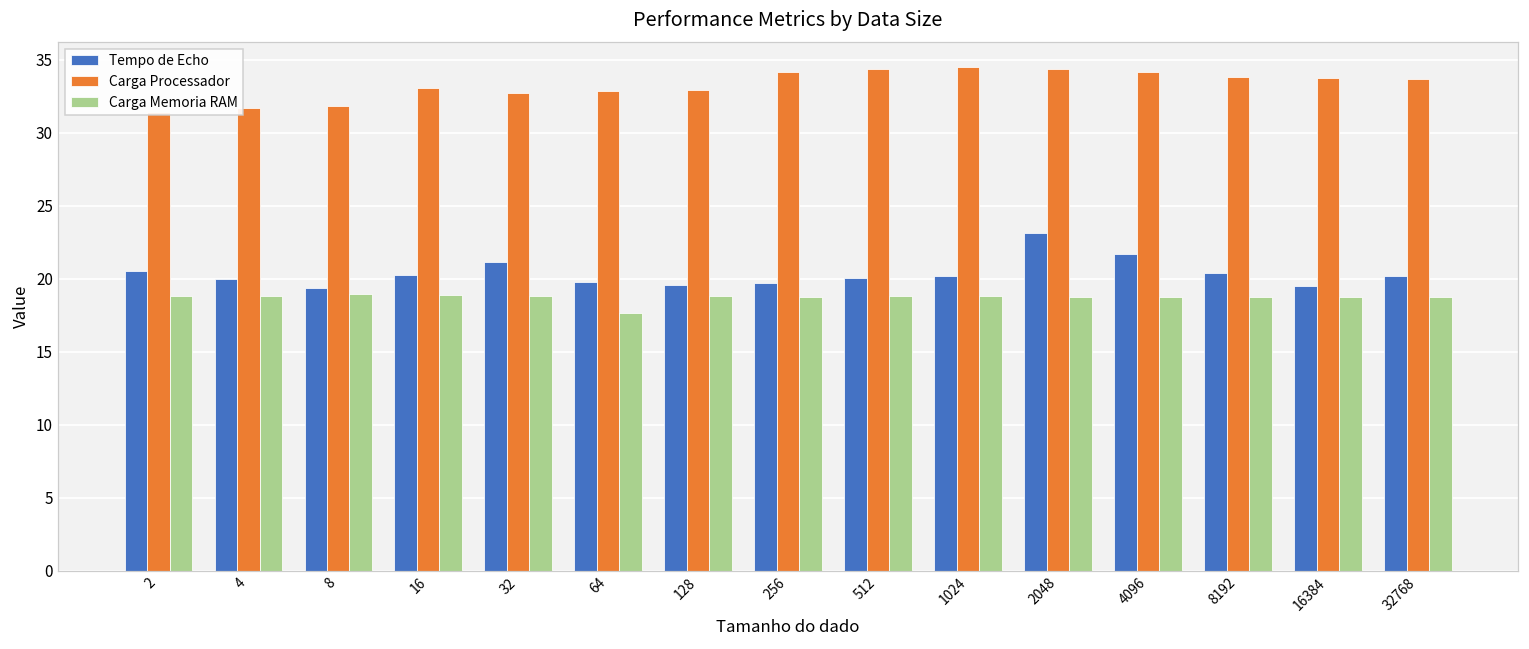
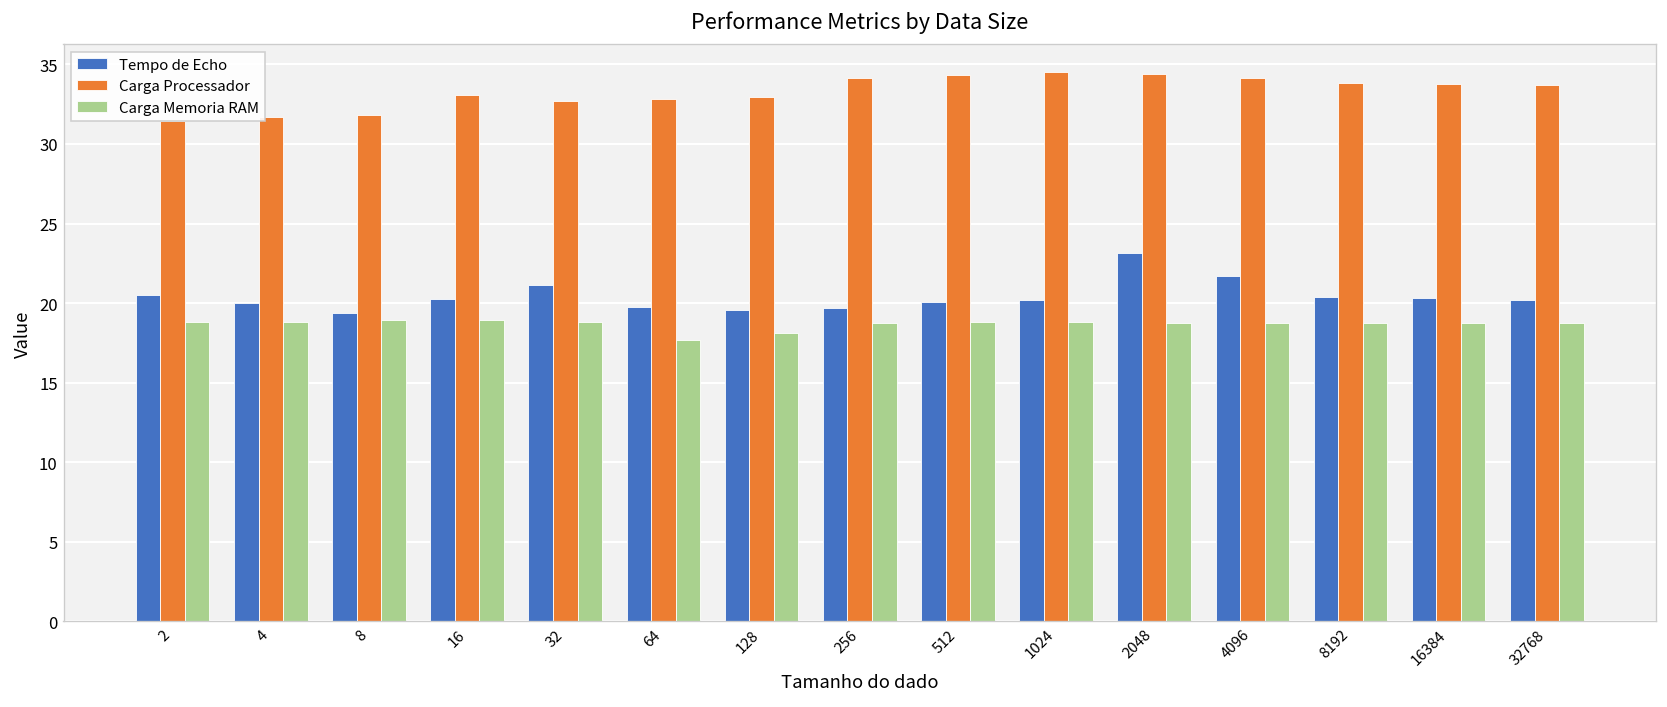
  {
    "Tempo de Echo": {
      "2": 20.5,
      "4": 20.0,
      "8": 19.4,
      "16": 20.2,
      "32": 21.2,
      "64": 19.8,
      "128": 19.5,
      "256": 19.7,
      "512": 20.1,
      "1024": 20.2,
      "2048": 23.1,
      "4096": 21.7,
      "8192": 20.4,
-     "16384": 19.5,
+     "16384": 20.3,
      "32768": 20.2
    },
    "Carga Processador": {
      "4": 31.7,
      "8": 31.8,
      "16": 33.1,
      "32": 32.7,
      "64": 32.9,
      "128": 32.9,
      "256": 34.2,
      "512": 34.4,
      "1024": 34.5,
      "2048": 34.4,
      "4096": 34.2,
      "8192": 33.9,
      "16384": 33.8,
      "32768": 33.7
    },
    "Carga Memoria RAM": {
      "2": 18.8,
      "4": 18.8,
      "8": 18.9,
      "16": 18.9,
      "32": 18.8,
      "64": 17.7,
-     "128": 18.8,
+     "128": 18.1,
      "256": 18.8,
      "512": 18.8,
      "1024": 18.8,
      "2048": 18.8,
      "4096": 18.8,
      "8192": 18.8,
      "16384": 18.8,
      "32768": 18.8
    }
  }
